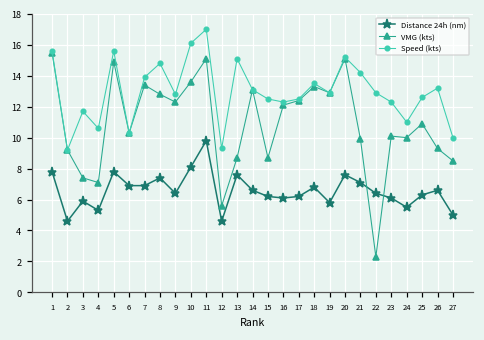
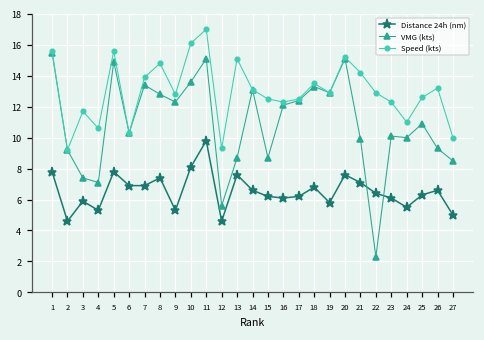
  {
    "Distance 24h (nm)": {
      "1": 7.8,
      "2": 4.6,
      "3": 5.9,
      "4": 5.3,
      "5": 7.8,
      "6": 6.9,
      "7": 6.9,
      "8": 7.4,
-     "9": 6.4,
+     "9": 5.3,
      "10": 8.1,
      "11": 9.8,
      "12": 4.6,
      "13": 7.6,
      "14": 6.6,
      "15": 6.2,
      "16": 6.1,
      "17": 6.2,
      "18": 6.8,
      "19": 5.8,
      "20": 7.6,
      "21": 7.1,
      "22": 6.4,
      "23": 6.1,
      "24": 5.5,
      "25": 6.3,
      "26": 6.6,
      "27": 5.0
    }
  }
